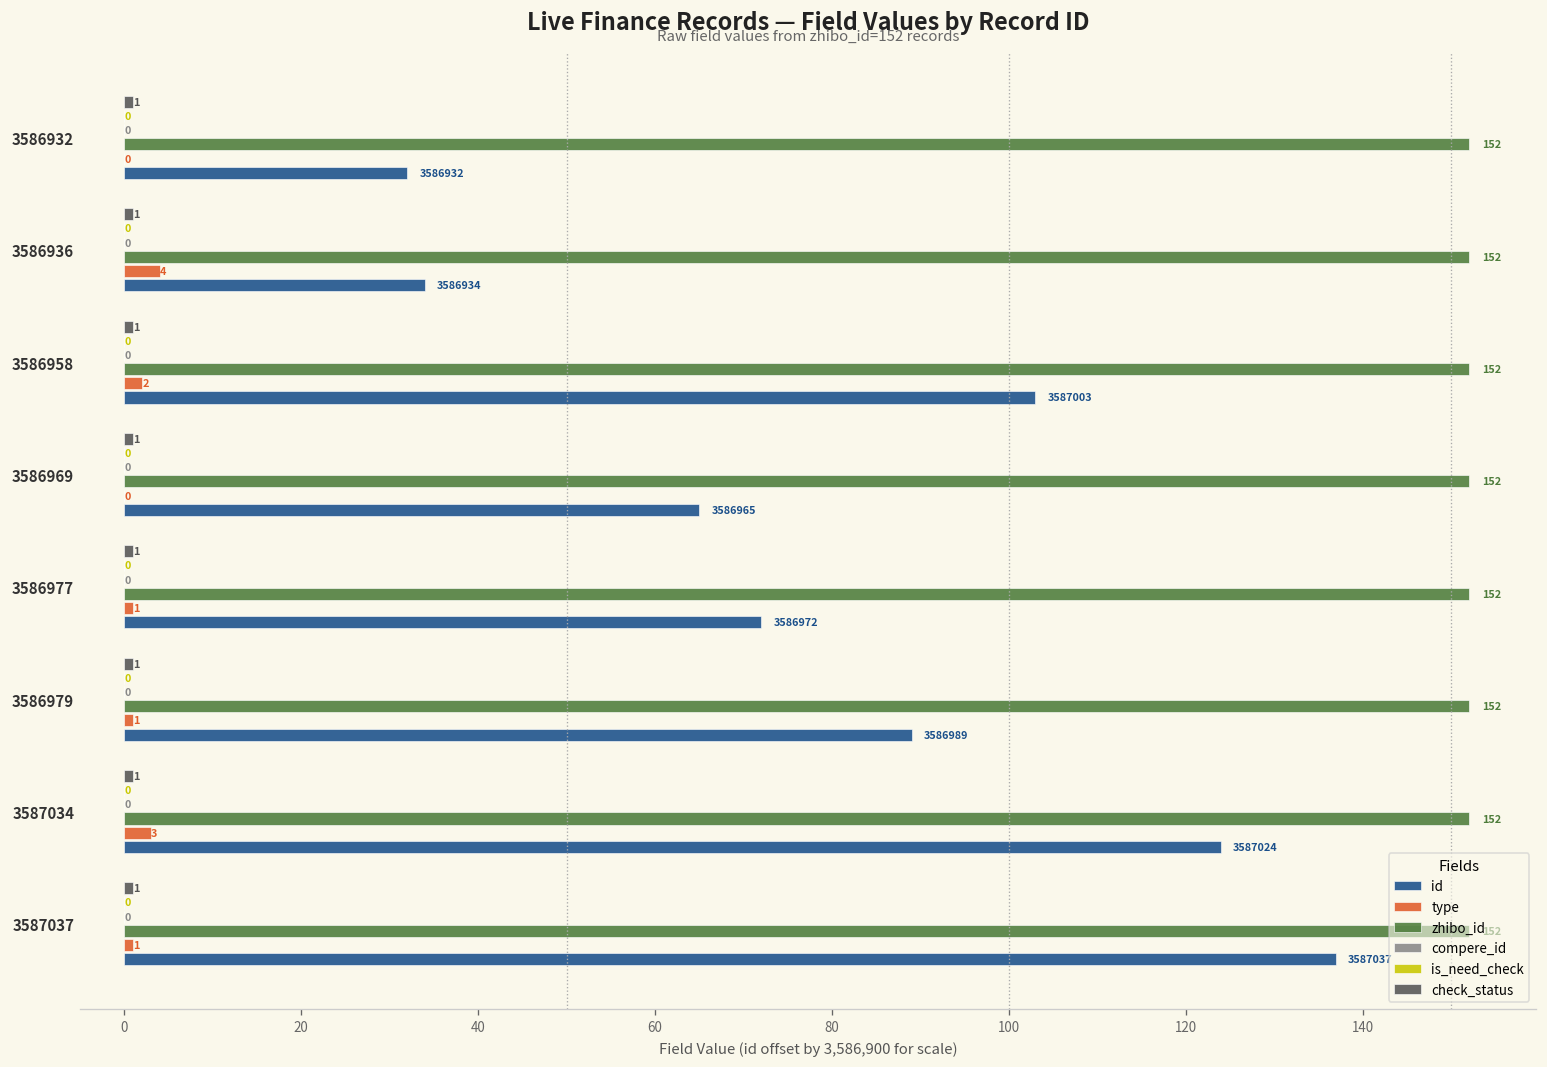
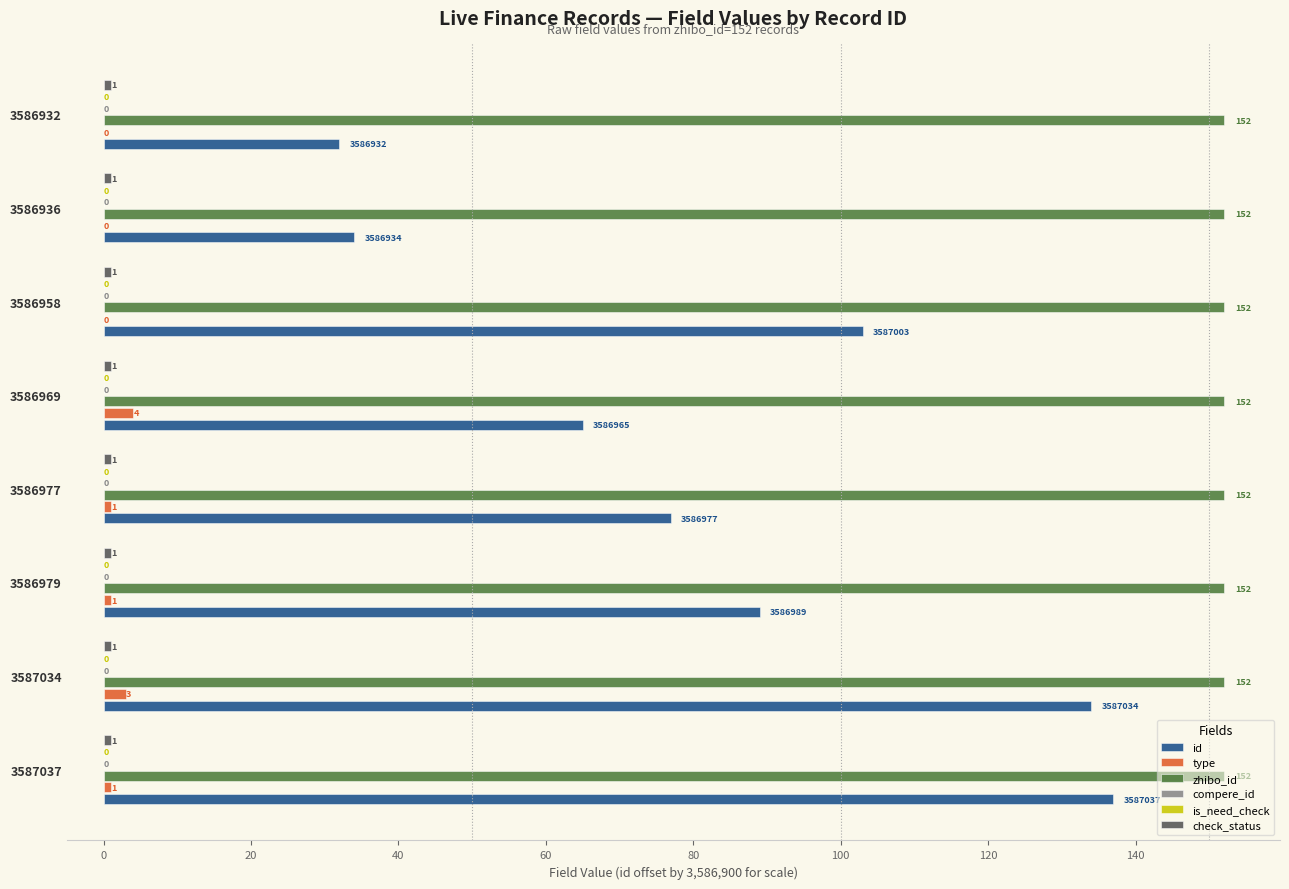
  {
    "id": {
-     "3586977": 3586972,
-     "3587034": 3587024
+     "3586977": 3586977,
+     "3587034": 3587034
    },
    "type": {
      "3586932": 0,
-     "3586936": 4,
-     "3586958": 2,
-     "3586969": 0,
+     "3586936": 0,
+     "3586958": 0,
+     "3586969": 4,
      "3586977": 1,
      "3586979": 1,
      "3587034": 3,
      "3587037": 1
    },
    "compere_id": {
      "3586932": 0,
      "3586936": 0,
      "3586958": 0,
      "3586969": 0,
      "3586977": 0,
      "3586979": 0,
      "3587034": 0,
      "3587037": 0
    },
    "is_need_check": {
      "3586932": 0,
      "3586936": 0,
      "3586958": 0,
      "3586969": 0,
      "3586977": 0,
      "3586979": 0,
      "3587034": 0,
      "3587037": 0
    }
  }
